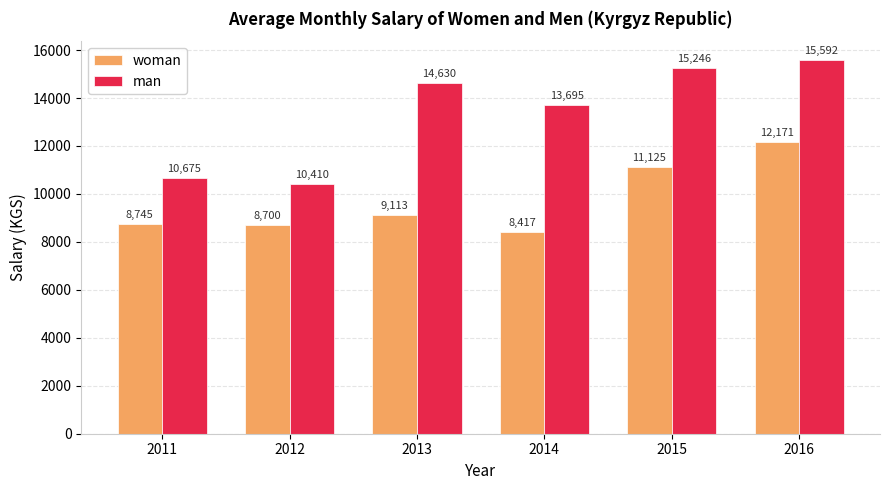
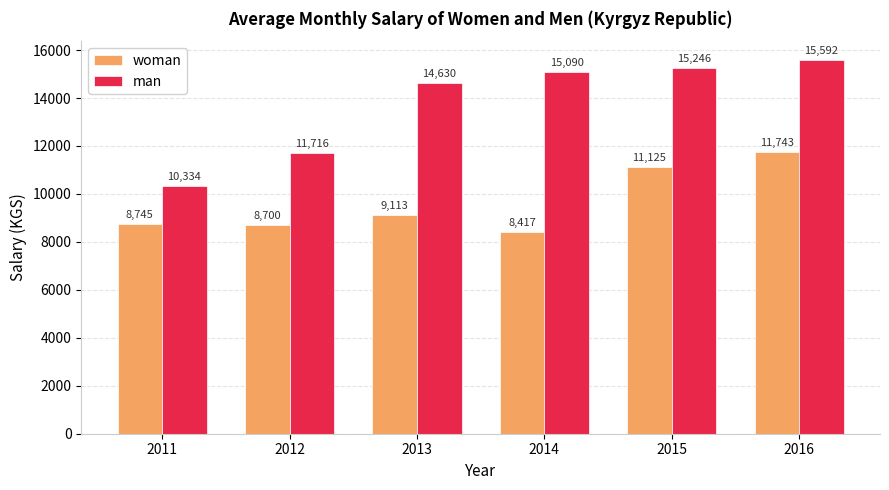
  {
    "woman": {
      "2011": "8,745",
      "2012": "8,700",
      "2013": "9,113",
      "2014": "8,417",
      "2015": "11,125",
-     "2016": "12,171"
+     "2016": "11,743"
    },
    "man": {
-     "2011": "10,675",
-     "2012": "10,410",
+     "2011": "10,334",
+     "2012": "11,716",
      "2013": "14,630",
-     "2014": "13,695",
+     "2014": "15,090",
      "2015": "15,246",
      "2016": "15,592"
    }
  }
